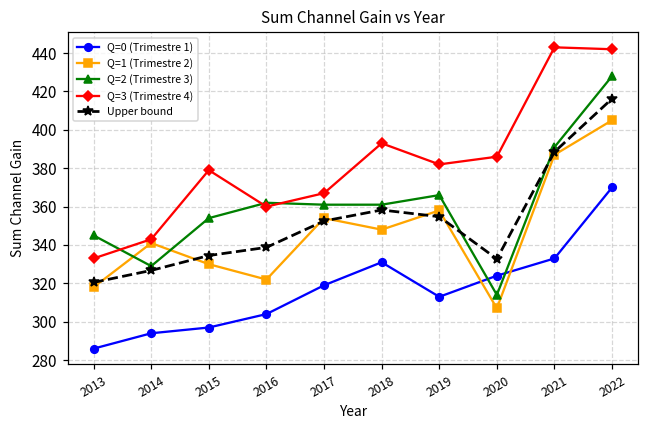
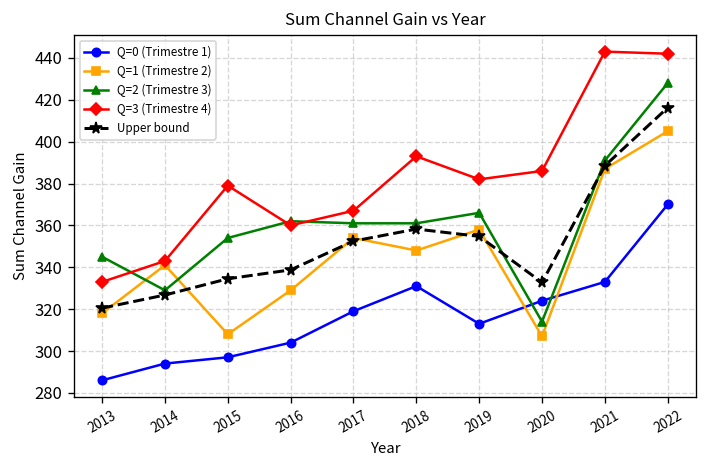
  {
    "Q=0 (Trimestre 1)": {
      "2013": 286,
      "2014": 294,
      "2015": 297,
      "2016": 304,
      "2017": 319,
      "2018": 331,
      "2019": 313,
      "2020": 324,
      "2021": 333,
      "2022": 370
    },
    "Q=1 (Trimestre 2)": {
      "2013": 318,
      "2014": 341,
-     "2015": 330,
-     "2016": 322,
+     "2015": 308,
+     "2016": 329,
      "2017": 354,
      "2018": 348,
      "2019": 358,
      "2020": 307,
      "2021": 387,
      "2022": 405
    },
    "Q=2 (Trimestre 3)": {
      "2013": 345,
      "2014": 329,
      "2015": 354,
      "2016": 362,
      "2017": 361,
      "2018": 361,
      "2019": 366,
      "2020": 314,
      "2021": 391,
      "2022": 428
    },
    "Q=3 (Trimestre 4)": {
      "2013": 333,
      "2014": 343,
      "2015": 379,
      "2016": 360,
      "2017": 367,
      "2018": 393,
      "2019": 382,
      "2020": 386,
      "2021": 443,
      "2022": 442
    },
    "Upper bound": {
      "2013": 321,
      "2014": 327,
      "2015": 335,
      "2016": 339,
      "2017": 353,
      "2018": 358,
      "2019": 355,
      "2020": 333,
      "2021": 389,
      "2022": 416
    }
  }
